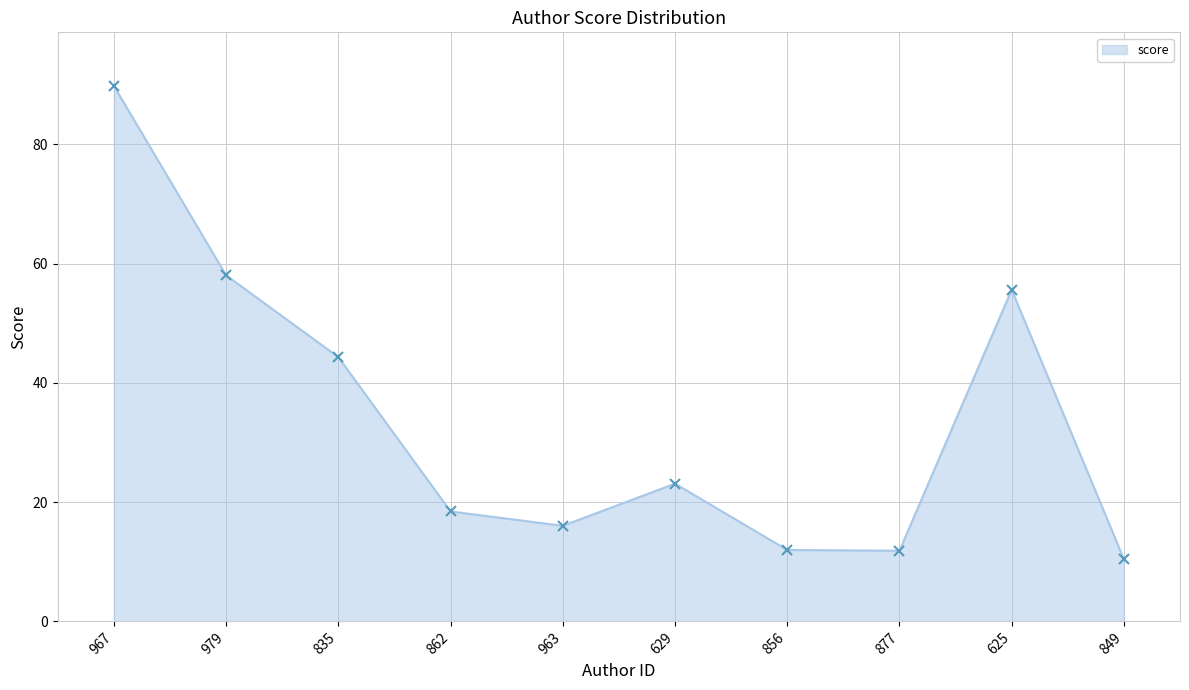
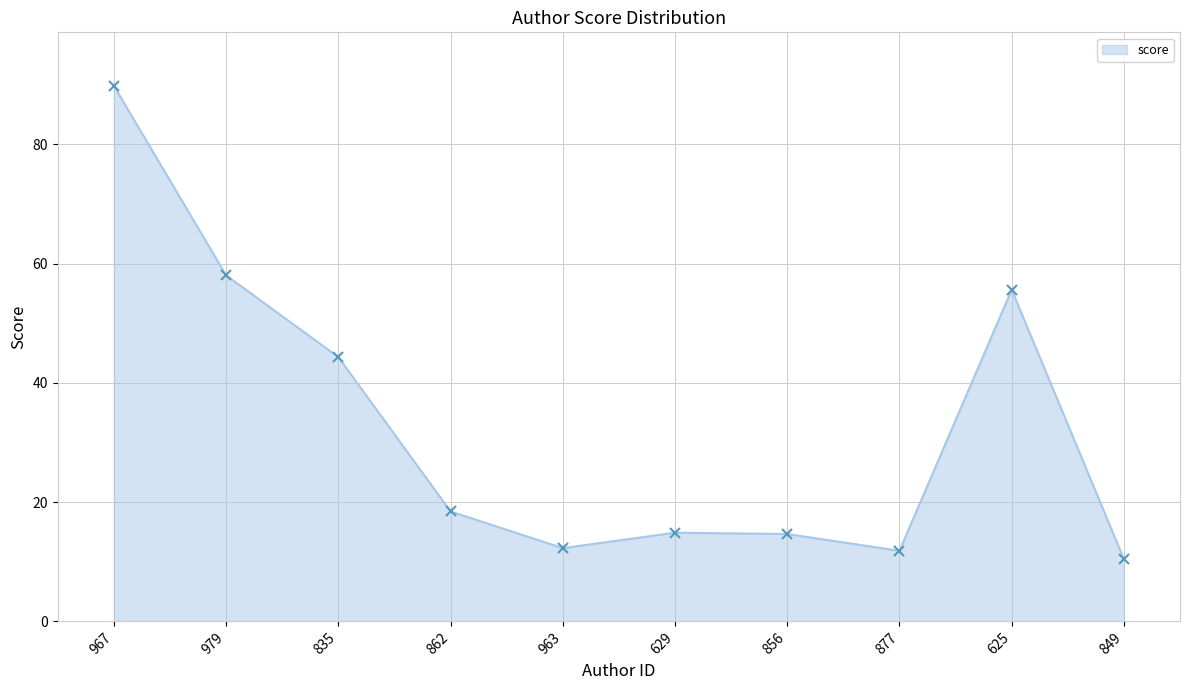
  {
    "967": 90,
    "979": 58,
    "835": 44,
    "862": 18,
-   "963": 16,
-   "629": 23,
-   "856": 12,
+   "963": 12,
+   "629": 15,
+   "856": 15,
    "877": 12,
    "625": 56,
    "849": 10
  }
